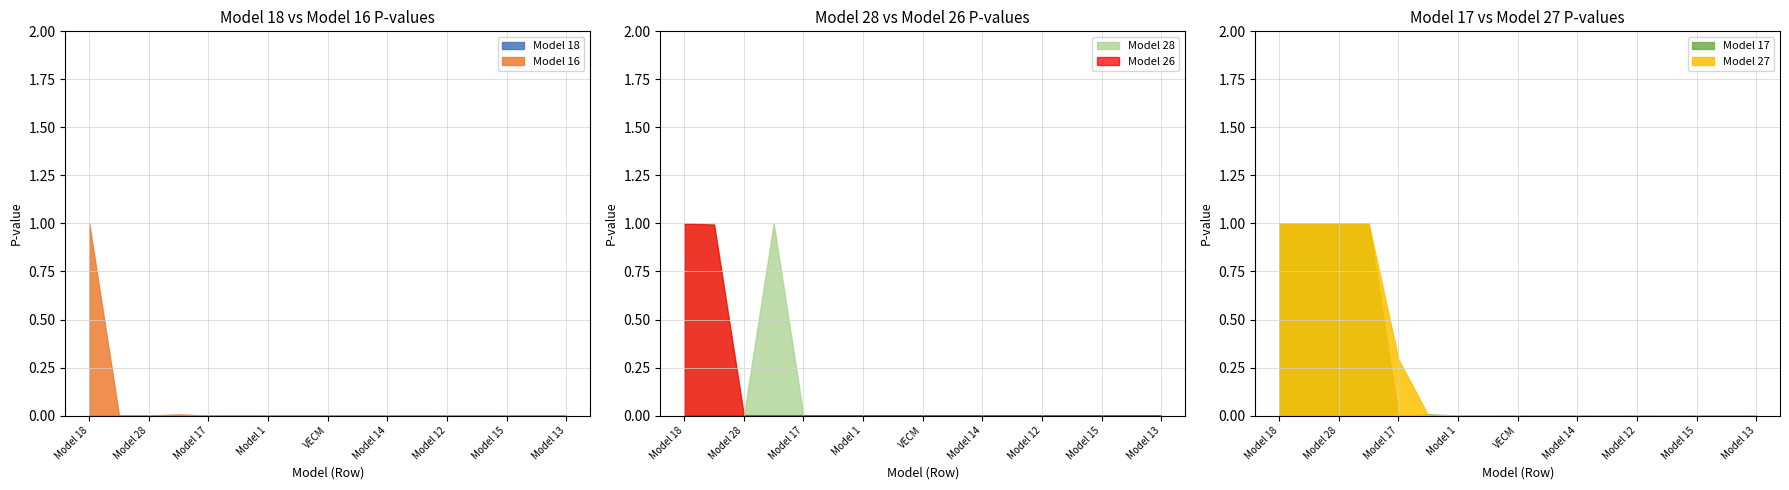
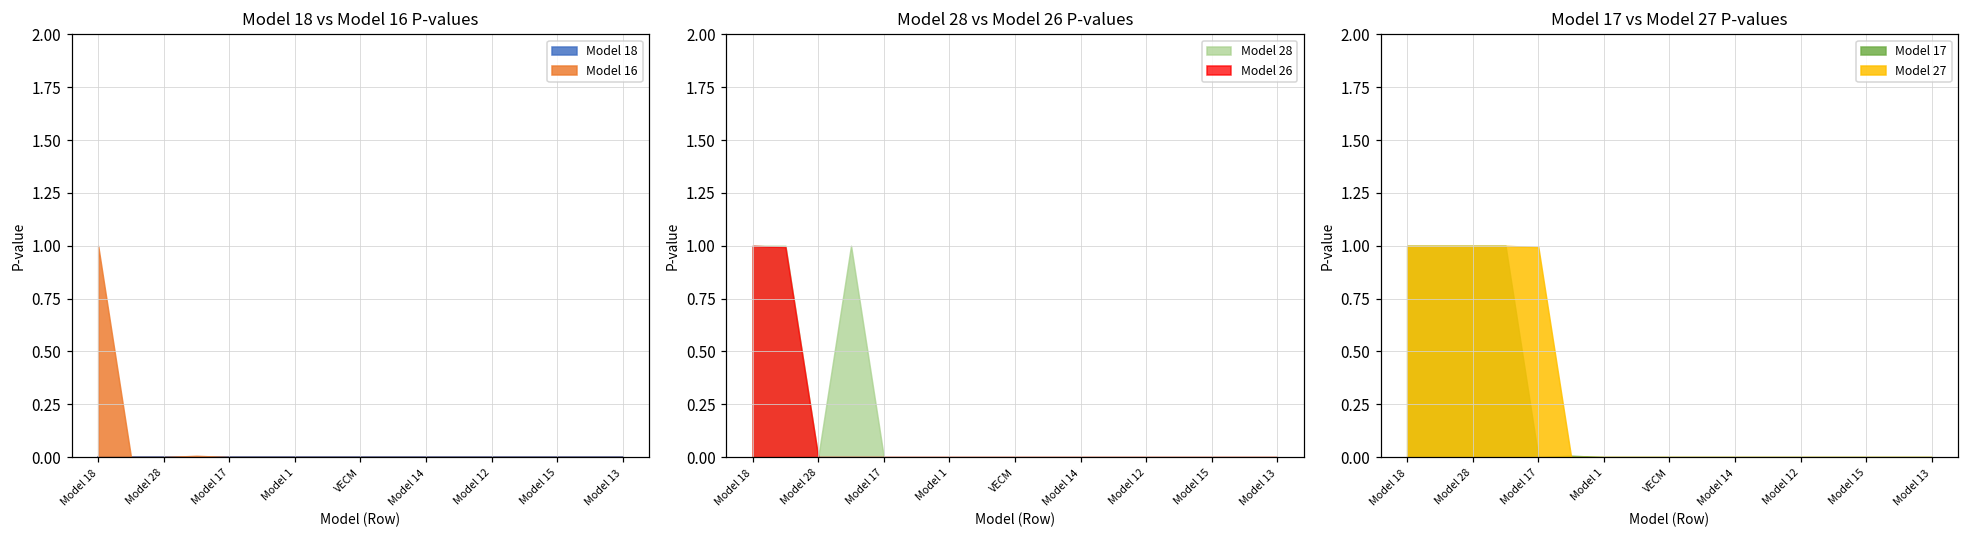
  {
    "Model 18 vs Model 16 P-values": {
      "Model 18": {
        "Model 18": 0.00
      }
    },
    "Model 17 vs Model 27 P-values": {
      "Model 17": {
        "Model 17": 0.00
      },
      "Model 27": {
-       "Model 17": 0.29
+       "Model 17": 0.99
      }
    }
  }
